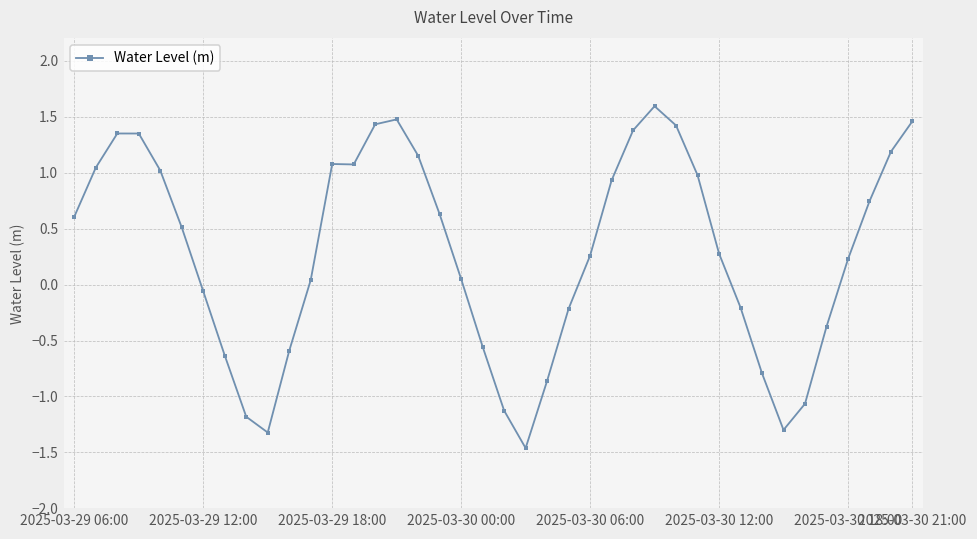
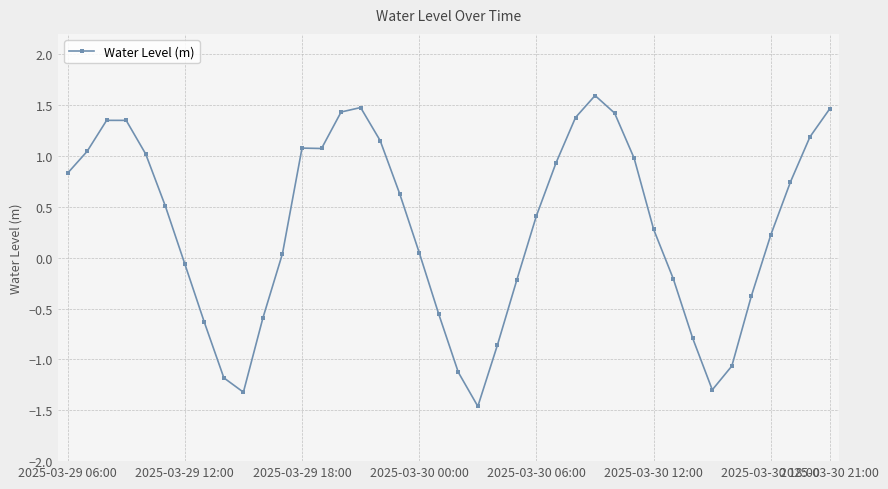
  {
-   "2025-03-29 06:00": 0.61,
+   "2025-03-29 06:00": 0.83,
    "2025-03-29 12:00": -0.06,
    "2025-03-29 18:00": 1.08,
    "2025-03-30 00:00": 0.05,
-   "2025-03-30 06:00": 0.26,
+   "2025-03-30 06:00": 0.41,
    "2025-03-30 12:00": 0.28
  }
